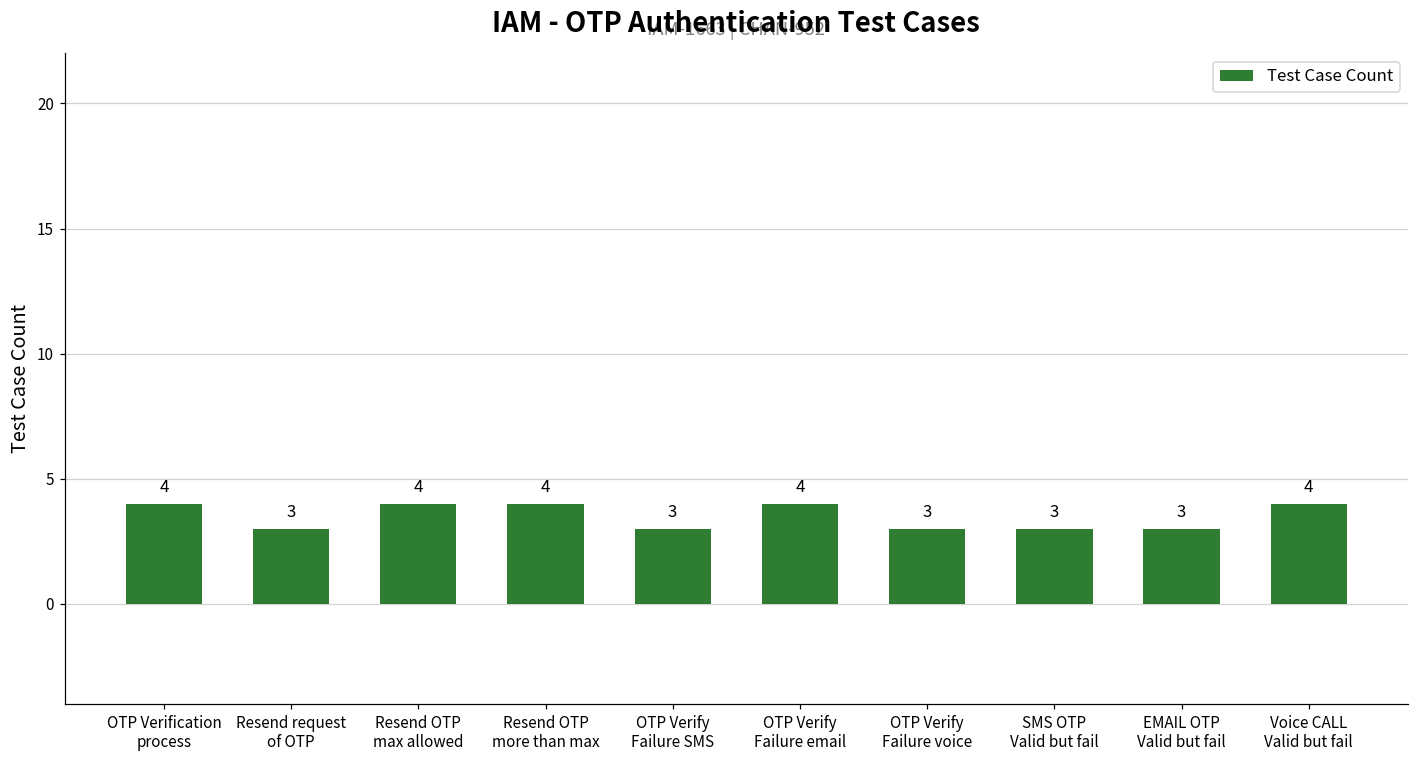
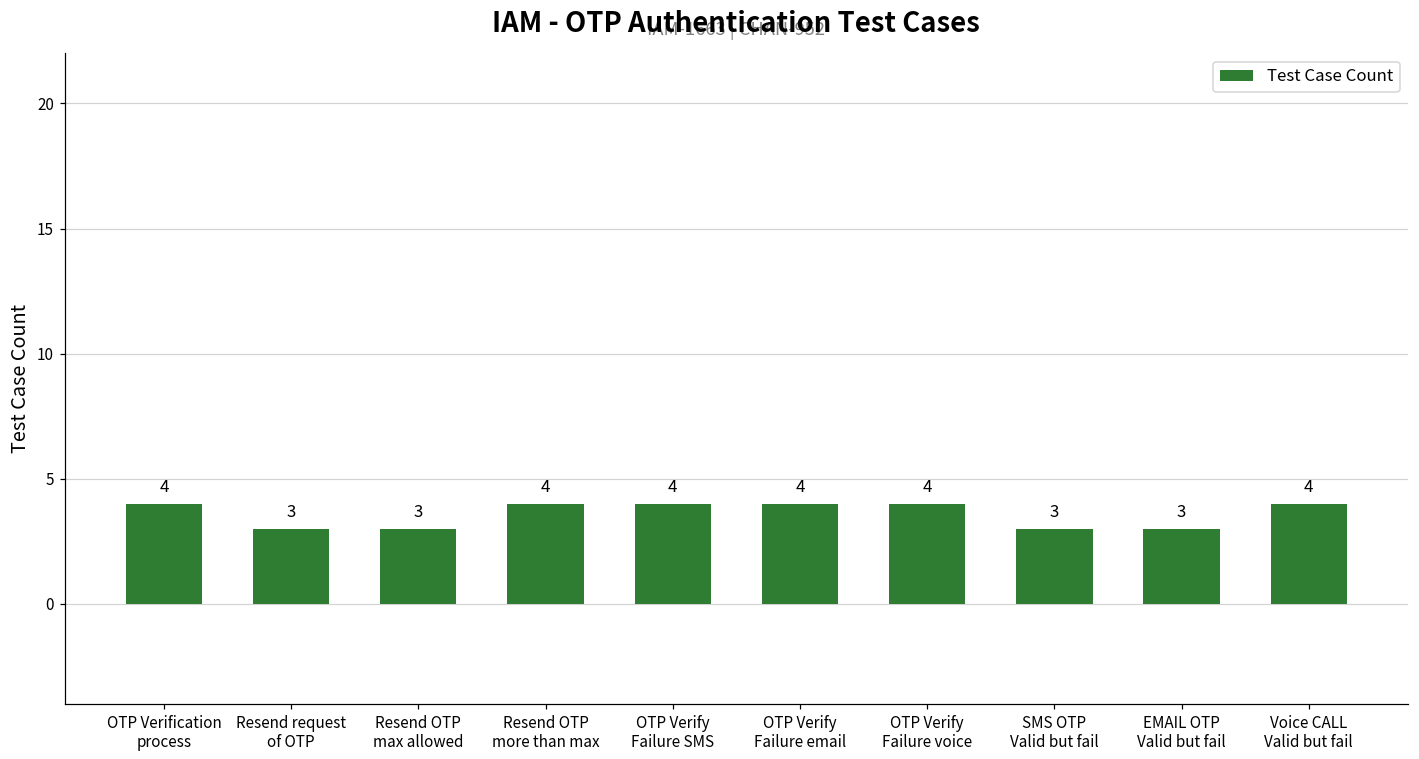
  {
    "OTP Verification process": 4,
    "Resend request of OTP": 3,
-   "Resend OTP max allowed": 4,
+   "Resend OTP max allowed": 3,
    "Resend OTP more than max": 4,
-   "OTP Verify Failure SMS": 3,
+   "OTP Verify Failure SMS": 4,
    "OTP Verify Failure email": 4,
-   "OTP Verify Failure voice": 3,
+   "OTP Verify Failure voice": 4,
    "SMS OTP Valid but fail": 3,
    "EMAIL OTP Valid but fail": 3,
    "Voice CALL Valid but fail": 4
  }
